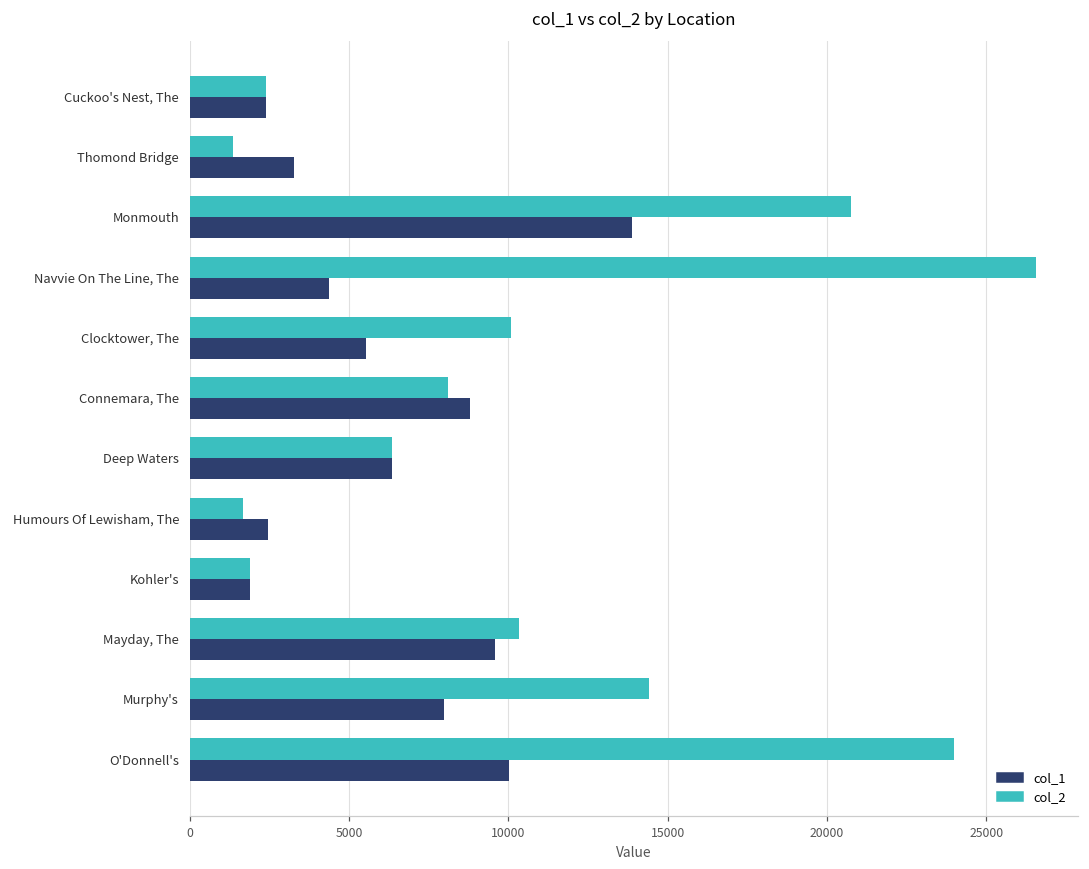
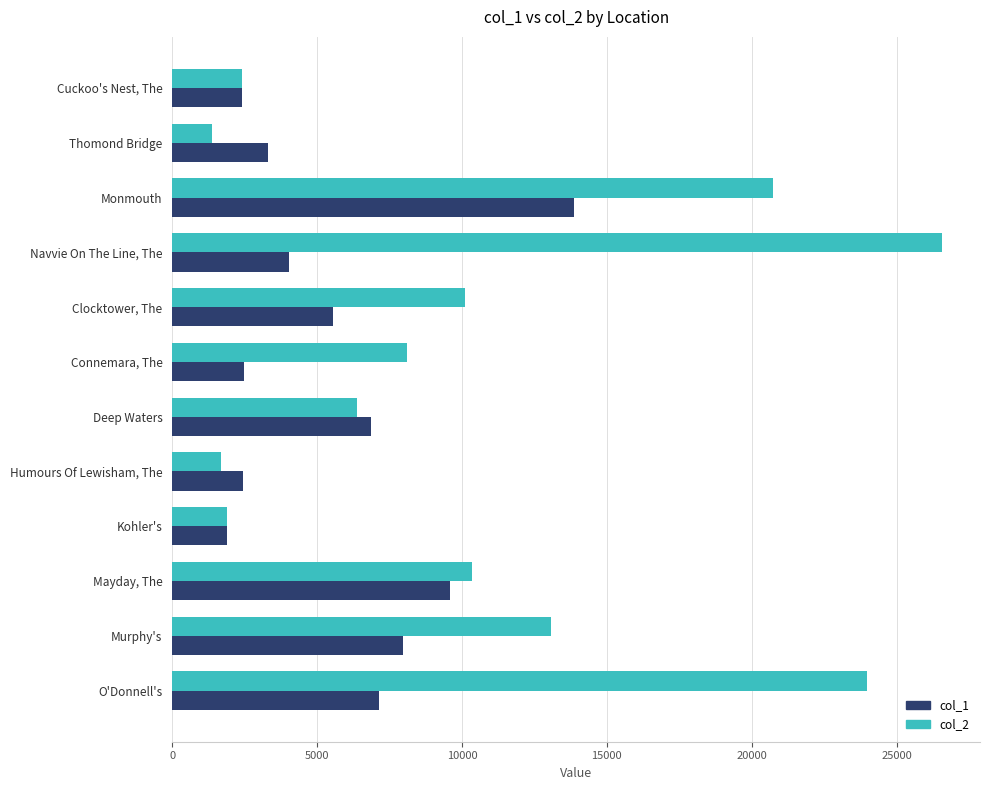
  {
    "col_1": {
      "Cuckoo's Nest, The": 2400,
      "Thomond Bridge": 3300,
      "Monmouth": 13900,
-     "Navvie On The Line, The": 4400,
+     "Navvie On The Line, The": 4000,
      "Clocktower, The": 5500,
-     "Connemara, The": 8800,
-     "Deep Waters": 6400,
+     "Connemara, The": 2500,
+     "Deep Waters": 6800,
      "Humours Of Lewisham, The": 2500,
      "Kohler's": 1900,
      "Mayday, The": 9600,
      "Murphy's": 8000,
-     "O'Donnell's": 10000
+     "O'Donnell's": 7100
    },
    "col_2": {
      "Cuckoo's Nest, The": 2400,
      "Thomond Bridge": 1400,
      "Monmouth": 20800,
      "Navvie On The Line, The": 26600,
      "Clocktower, The": 10100,
      "Connemara, The": 8100,
      "Deep Waters": 6400,
      "Humours Of Lewisham, The": 1700,
      "Kohler's": 1900,
      "Mayday, The": 10300,
-     "Murphy's": 14400,
+     "Murphy's": 13100,
      "O'Donnell's": 24000
    }
  }
